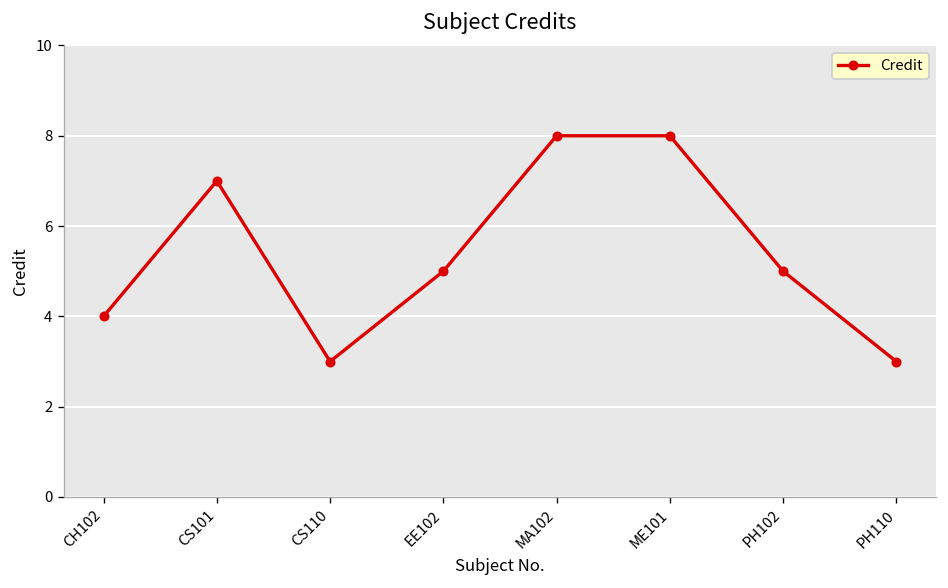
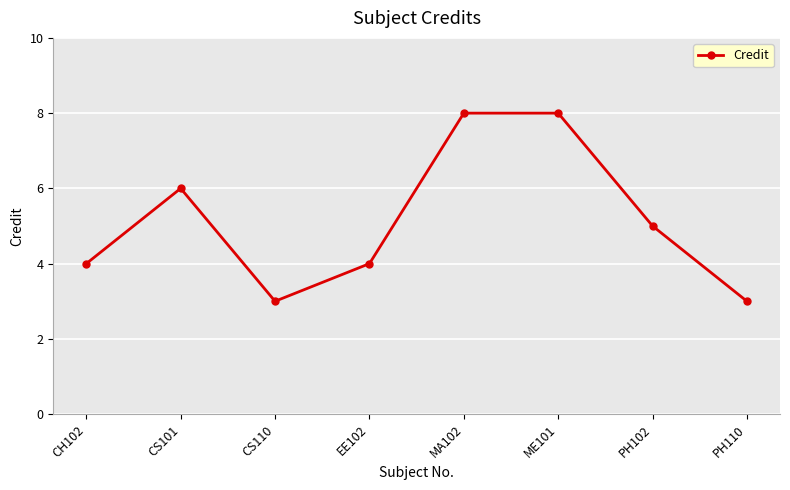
  {
    "CH102": 4,
-   "CS101": 7,
+   "CS101": 6,
    "CS110": 3,
-   "EE102": 5,
+   "EE102": 4,
    "MA102": 8,
    "ME101": 8,
    "PH102": 5,
    "PH110": 3
  }
